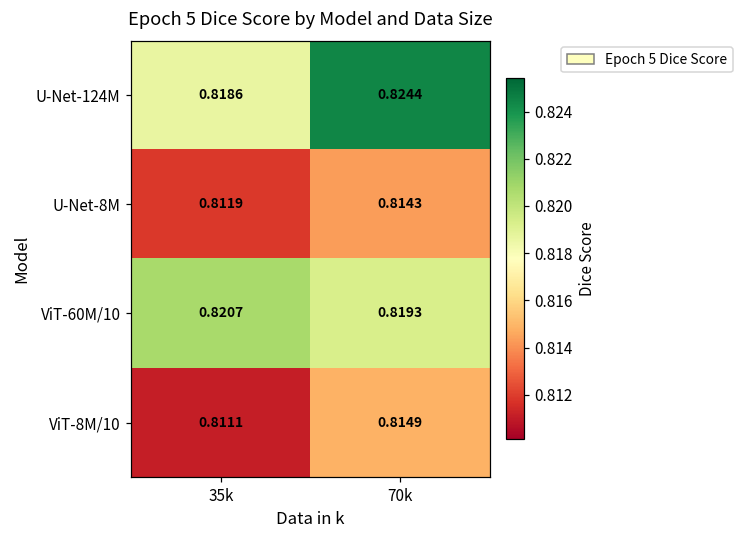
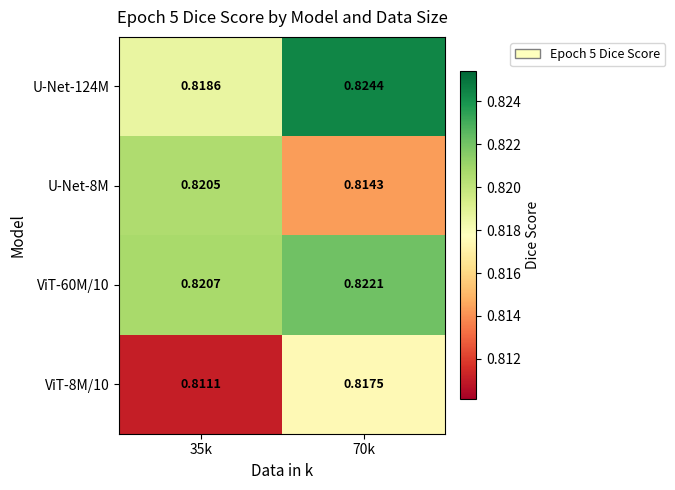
  {
    "U-Net-124M": {
      "35k": 0.8186,
      "70k": 0.8244
    },
    "U-Net-8M": {
-     "35k": 0.8119,
+     "35k": 0.8205,
      "70k": 0.8143
    },
    "ViT-60M/10": {
      "35k": 0.8207,
-     "70k": 0.8193
+     "70k": 0.8221
    },
    "ViT-8M/10": {
      "35k": 0.8111,
-     "70k": 0.8149
+     "70k": 0.8175
    }
  }
